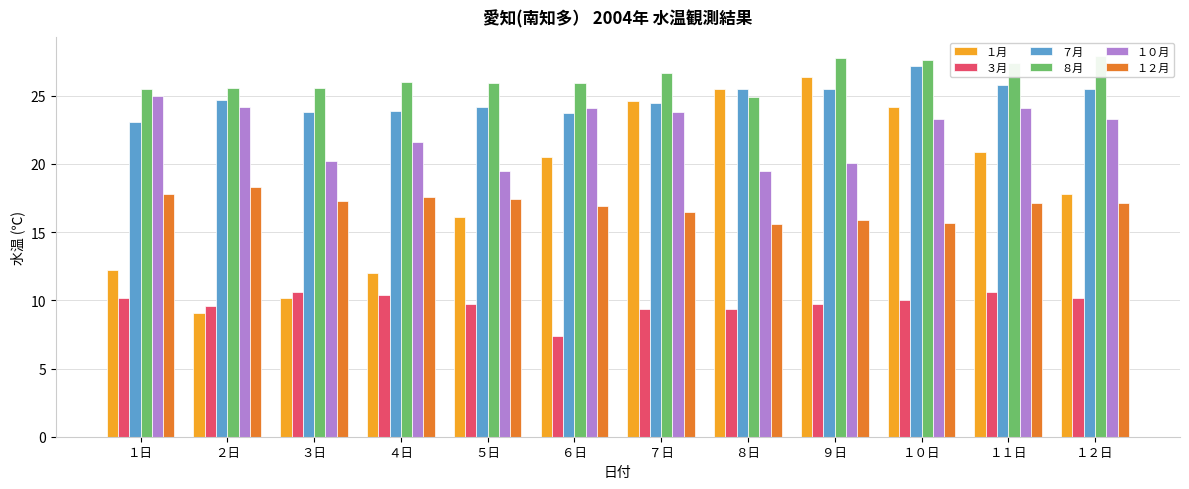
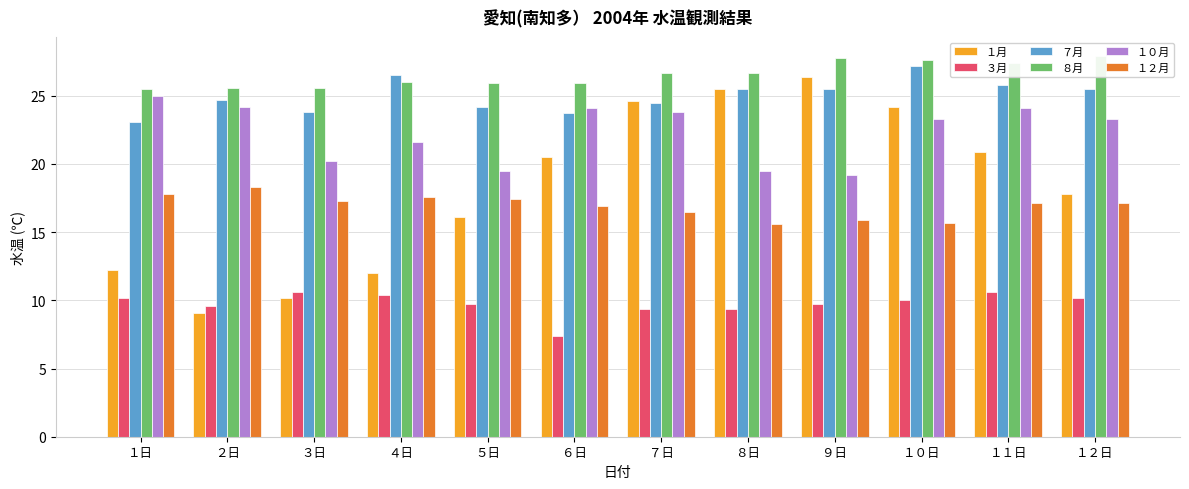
  {
    "３月": {
      "１日": 10.2,
      "２日": 9.6,
      "３日": 10.6,
      "４日": 10.4,
      "５日": 9.7,
      "６日": 7.4,
      "７日": 9.4,
      "８日": 9.4,
      "９日": 9.7,
      "１０日": 10.0,
      "１１日": 10.6,
      "１２日": 10.2
    },
    "７月": {
      "１日": 23.1,
      "２日": 24.7,
      "３日": 23.8,
-     "４日": 23.9,
+     "４日": 26.5,
      "５日": 24.2,
      "６日": 23.7,
      "７日": 24.5,
      "８日": 25.5,
      "９日": 25.5,
      "１０日": 27.2,
      "１１日": 25.8,
      "１２日": 25.5
    },
    "８月": {
      "１日": 25.5,
      "２日": 25.6,
      "３日": 25.6,
      "４日": 26.0,
      "５日": 25.9,
      "６日": 25.9,
      "７日": 26.7,
-     "８日": 24.9,
+     "８日": 26.7,
      "９日": 27.8,
      "１０日": 27.6
    },
    "１０月": {
      "１日": 25.0,
      "２日": 24.2,
      "３日": 20.2,
      "４日": 21.6,
      "５日": 19.5,
      "６日": 24.1,
      "７日": 23.8,
      "８日": 19.5,
-     "９日": 20.1,
+     "９日": 19.2,
      "１０日": 23.3,
      "１１日": 24.1,
      "１２日": 23.3
    }
  }
